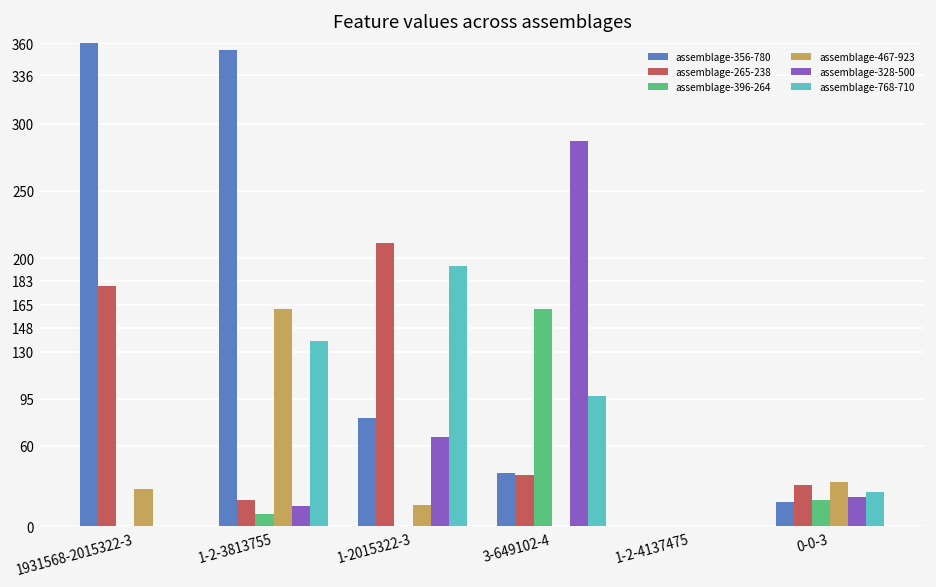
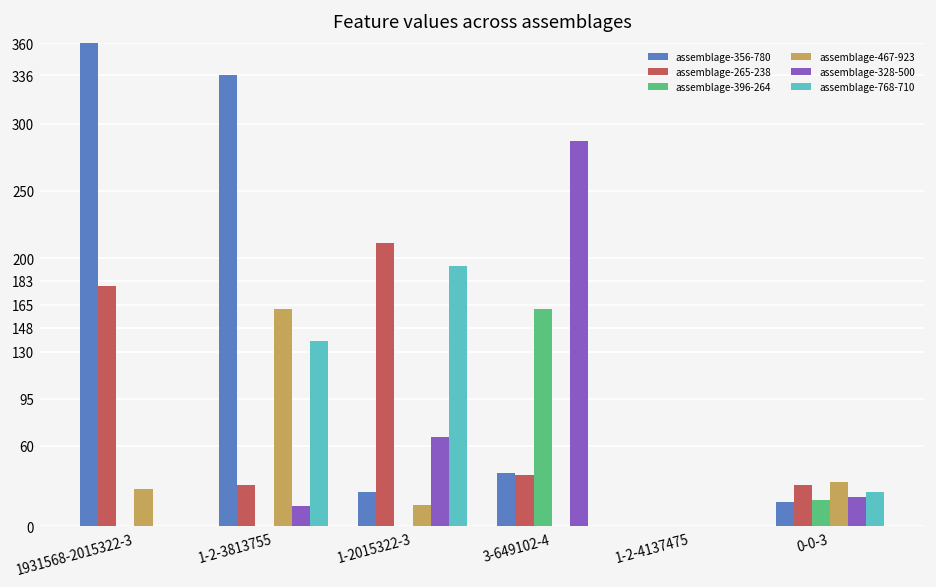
  {
    "assemblage-356-780": {
-     "1-2-3813755": 355,
-     "1-2015322-3": 81,
+     "1-2-3813755": 336,
+     "1-2015322-3": 26,
      "3-649102-4": 40,
      "1-2-4137475": 0,
      "0-0-3": 18
    },
    "assemblage-265-238": {
      "1931568-2015322-3": 179,
-     "1-2-3813755": 20,
+     "1-2-3813755": 31,
      "1-2015322-3": 211,
      "3-649102-4": 38,
      "1-2-4137475": 0,
      "0-0-3": 31
    },
    "assemblage-396-264": {
      "1931568-2015322-3": 0,
-     "1-2-3813755": 9,
+     "1-2-3813755": 0,
      "1-2015322-3": 0,
      "3-649102-4": 162,
      "1-2-4137475": 0,
      "0-0-3": 20
    },
    "assemblage-467-923": {
      "1931568-2015322-3": 28,
      "1-2-3813755": 162,
      "1-2015322-3": 16,
      "3-649102-4": 0,
      "1-2-4137475": 0,
      "0-0-3": 33
    },
    "assemblage-328-500": {
      "1931568-2015322-3": 0,
      "1-2-3813755": 15,
      "1-2015322-3": 67,
      "3-649102-4": 287,
      "1-2-4137475": 0,
      "0-0-3": 22
    },
    "assemblage-768-710": {
      "1931568-2015322-3": 0,
      "1-2-3813755": 138,
      "1-2015322-3": 194,
-     "3-649102-4": 97,
+     "3-649102-4": 0,
      "1-2-4137475": 0,
      "0-0-3": 26
    }
  }
